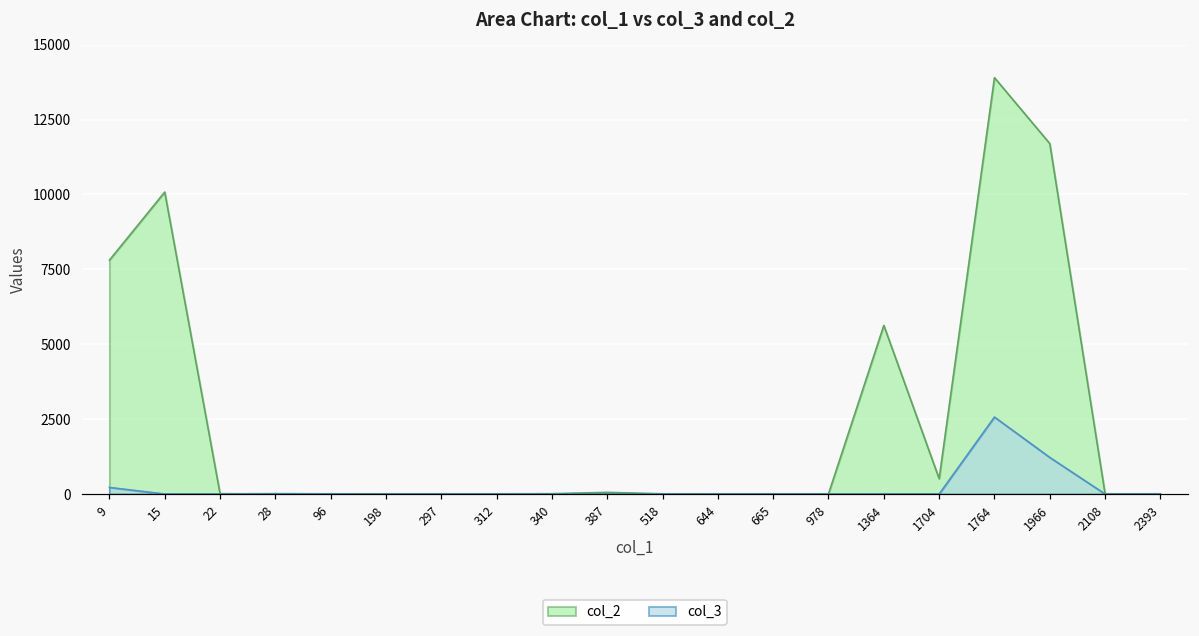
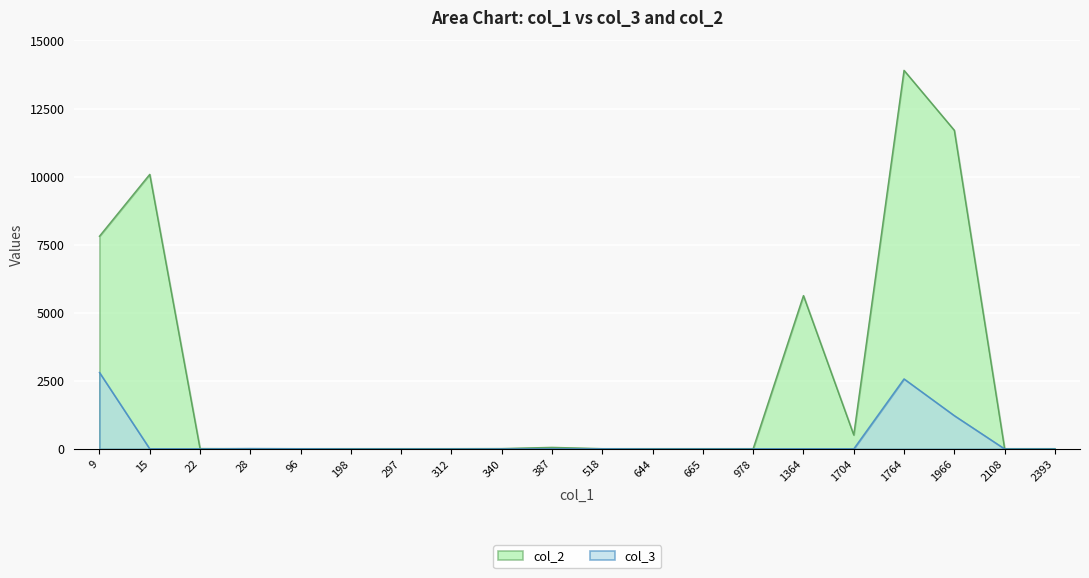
  {
    "col_2": {
      "9": 7800,
      "15": 10100,
      "1364": 5600,
      "1704": 500,
      "1764": 13900,
      "1966": 11700
    },
    "col_3": {
-     "9": 200,
+     "9": 2800,
      "15": 0,
      "1364": 0,
      "1704": 0,
      "1764": 2600,
      "1966": 1200
    }
  }
